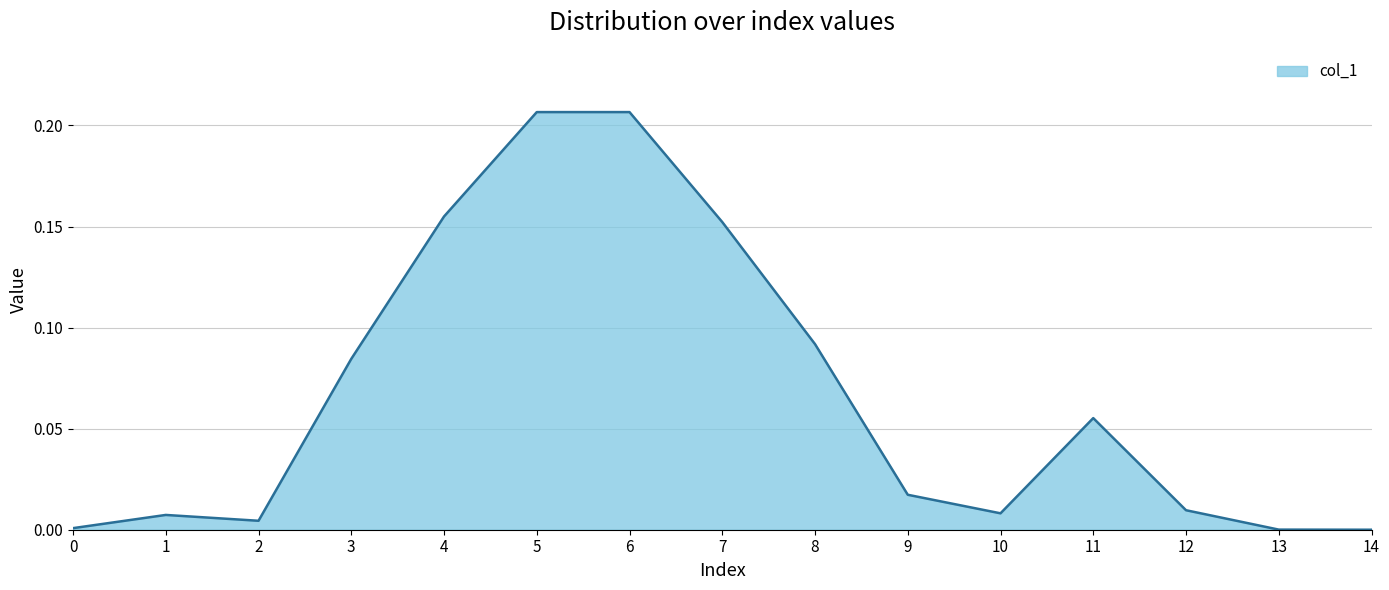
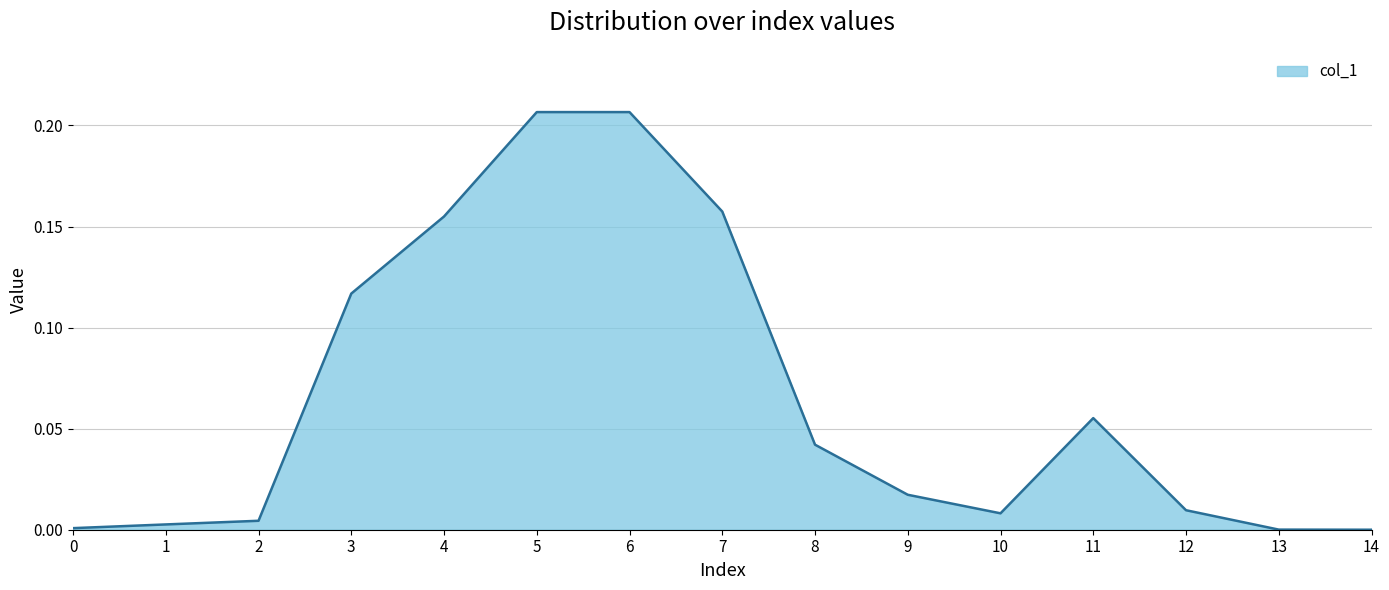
  {
    "0": 0.001,
-   "1": 0.007,
+   "1": 0.003,
    "2": 0.004,
-   "3": 0.085,
+   "3": 0.117,
    "4": 0.155,
    "5": 0.207,
    "6": 0.207,
-   "7": 0.152,
-   "8": 0.092,
+   "7": 0.157,
+   "8": 0.042,
    "9": 0.017,
    "10": 0.008,
    "11": 0.055,
    "12": 0.010,
    "13": 0.000,
    "14": 0.000
  }
